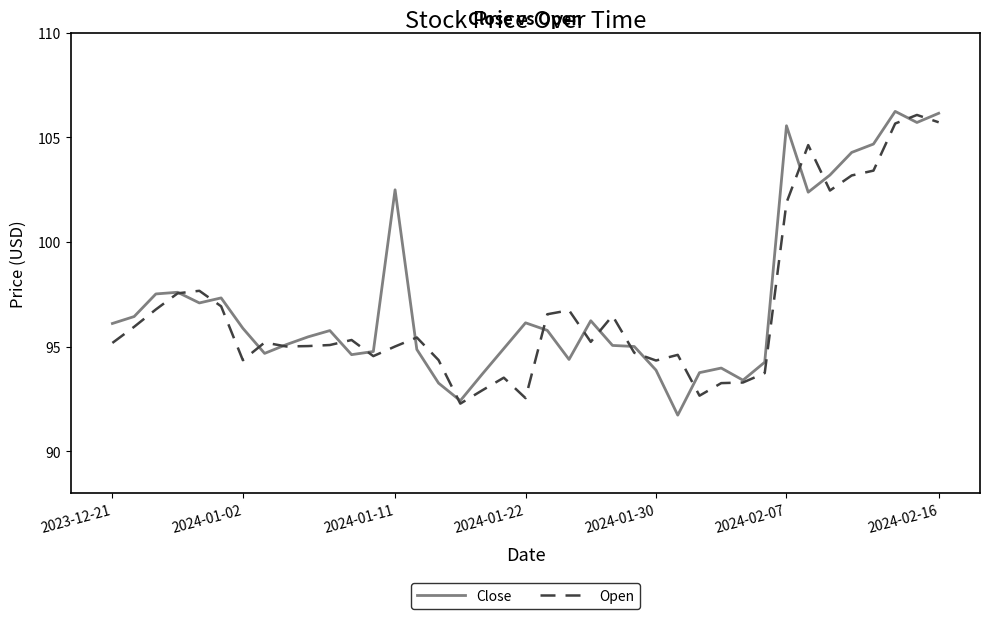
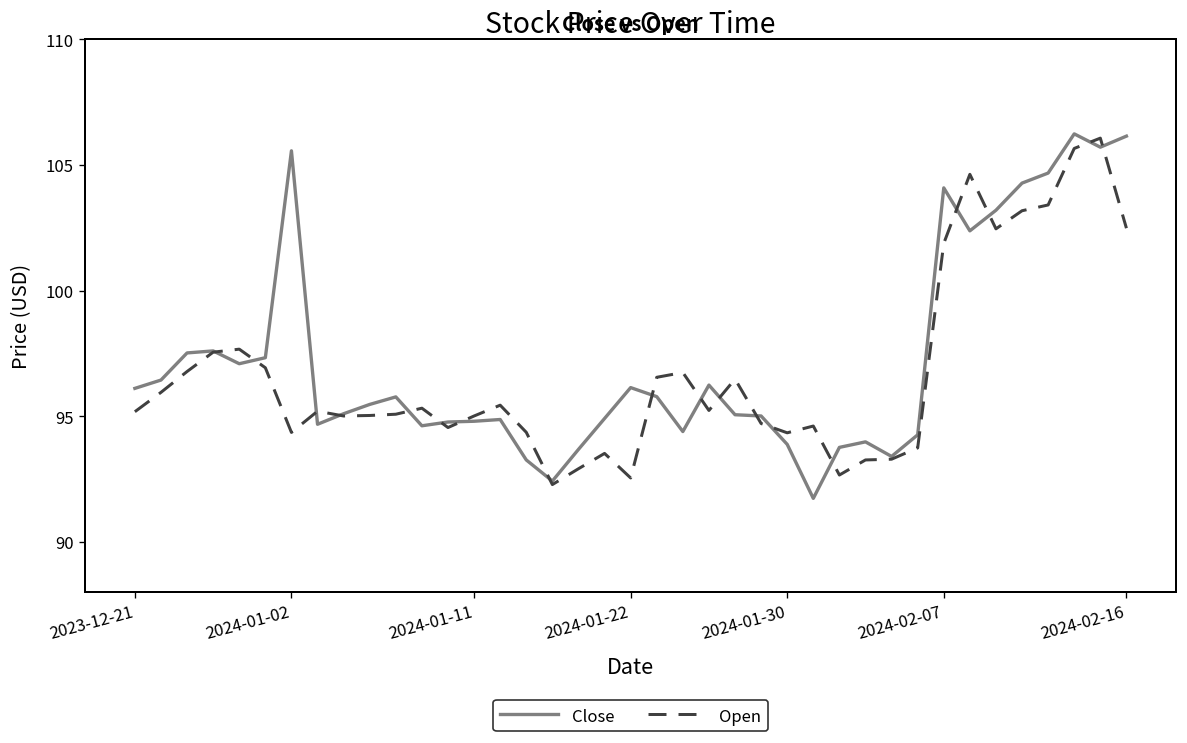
  {
    "Close": {
      "2023-12-21": 96.1,
-     "2024-01-02": 95.9,
-     "2024-01-11": 102.5,
+     "2024-01-02": 105.6,
+     "2024-01-11": 94.8,
      "2024-01-22": 96.1,
      "2024-01-30": 93.9,
-     "2024-02-07": 105.6,
+     "2024-02-07": 104.1,
      "2024-02-16": 106.2
    },
    "Open": {
      "2023-12-21": 95.2,
      "2024-01-02": 94.4,
      "2024-01-11": 95.0,
      "2024-01-22": 92.5,
      "2024-01-30": 94.3,
      "2024-02-07": 101.9,
-     "2024-02-16": 105.7
+     "2024-02-16": 102.5
    }
  }
